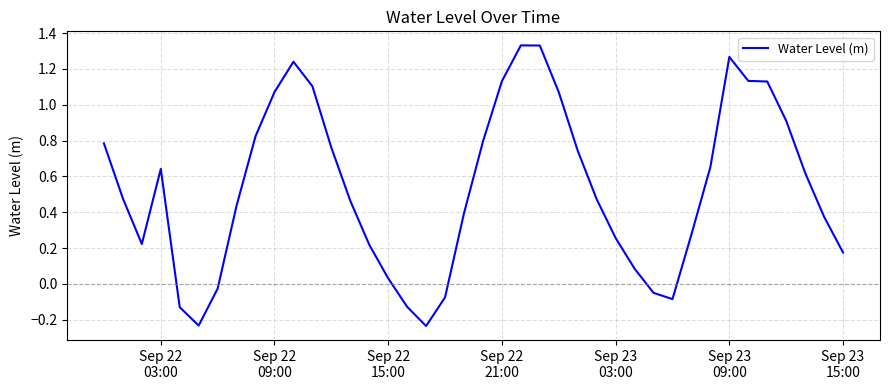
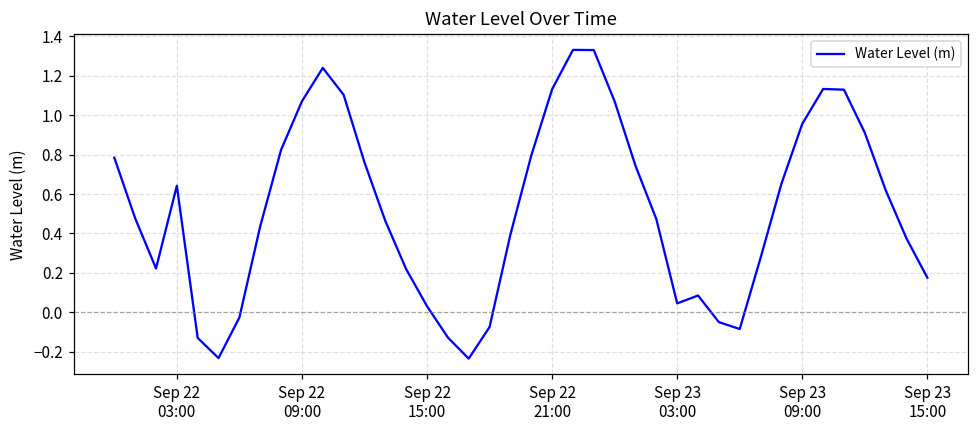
  {
    "Sep 22 03:00": 0.64,
    "Sep 22 09:00": 1.07,
    "Sep 22 15:00": 0.03,
    "Sep 22 21:00": 1.13,
-   "Sep 23 03:00": 0.26,
-   "Sep 23 09:00": 1.27,
+   "Sep 23 03:00": 0.05,
+   "Sep 23 09:00": 0.96,
    "Sep 23 15:00": 0.18
  }
